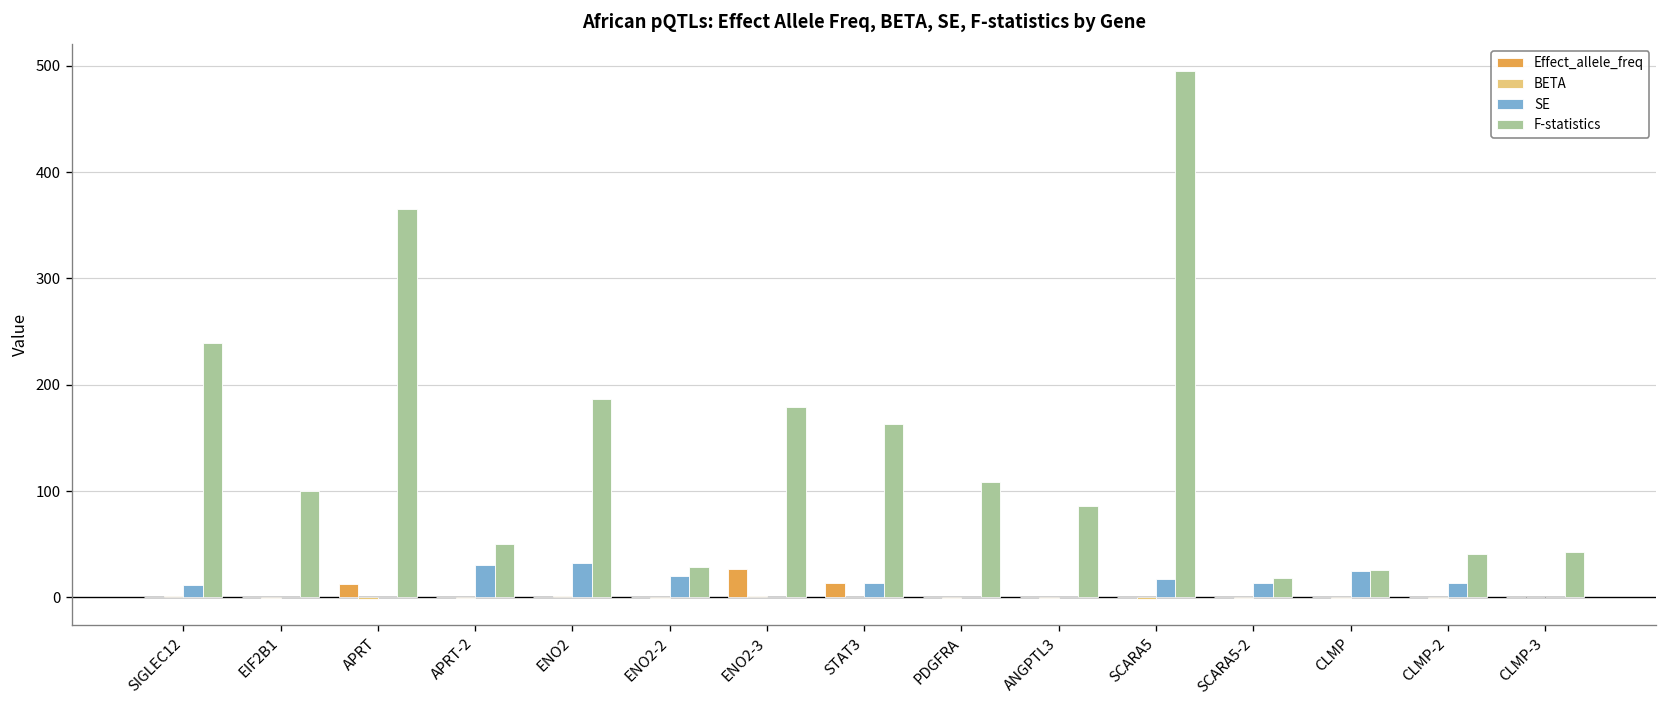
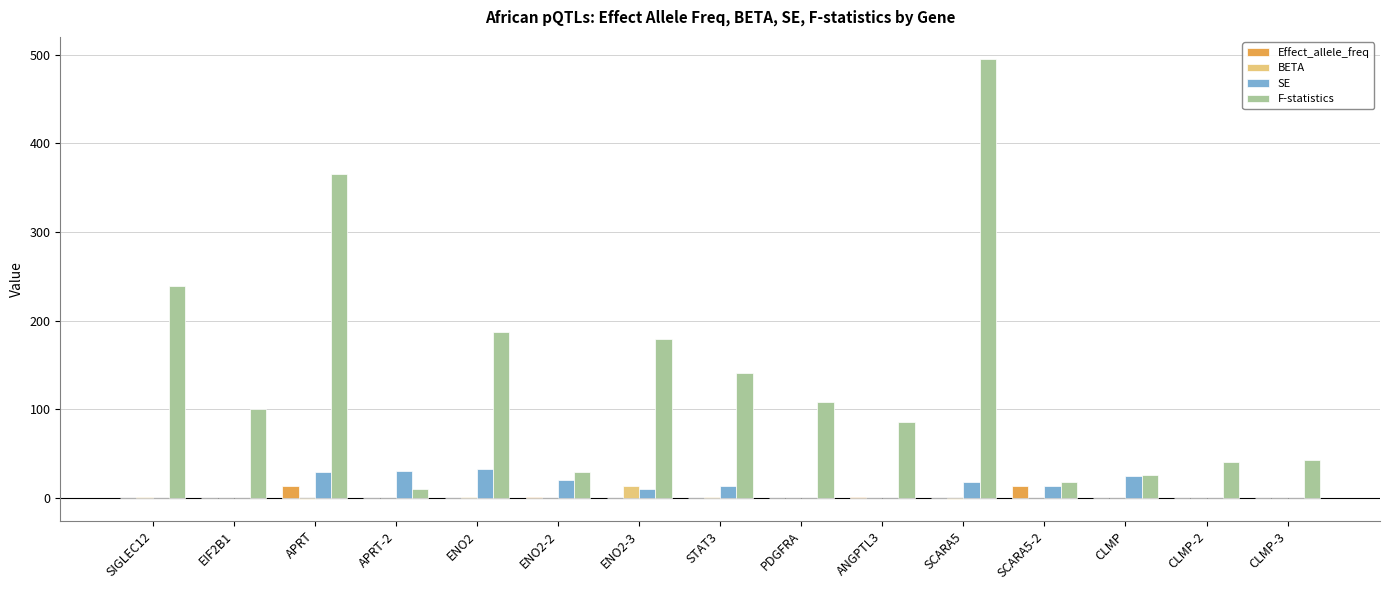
  {
    "Effect_allele_freq": {
      "APRT": 10,
-     "ENO2-3": 30,
-     "STAT3": 10,
-     "SCARA5-2": 0
+     "ENO2-3": 0,
+     "STAT3": 0,
+     "SCARA5-2": 10
    },
    "BETA": {
-     "ENO2-3": 0
+     "ENO2-3": 10
    },
    "SE": {
-     "SIGLEC12": 10,
-     "APRT": 0,
+     "SIGLEC12": 0,
+     "APRT": 30,
      "APRT-2": 30,
      "ENO2": 30,
      "ENO2-2": 20,
-     "ENO2-3": 0,
+     "ENO2-3": 10,
      "STAT3": 10,
      "SCARA5": 20,
      "SCARA5-2": 10,
      "CLMP": 20,
-     "CLMP-2": 10
+     "CLMP-2": 0
    },
    "F-statistics": {
      "SIGLEC12": 240,
      "EIF2B1": 100,
      "APRT": 370,
-     "APRT-2": 50,
+     "APRT-2": 10,
      "ENO2": 190,
      "ENO2-2": 30,
      "ENO2-3": 180,
-     "STAT3": 160,
+     "STAT3": 140,
      "PDGFRA": 110,
      "ANGPTL3": 90,
      "SCARA5": 500,
      "SCARA5-2": 20,
      "CLMP": 30,
      "CLMP-2": 40,
      "CLMP-3": 40
    }
  }
